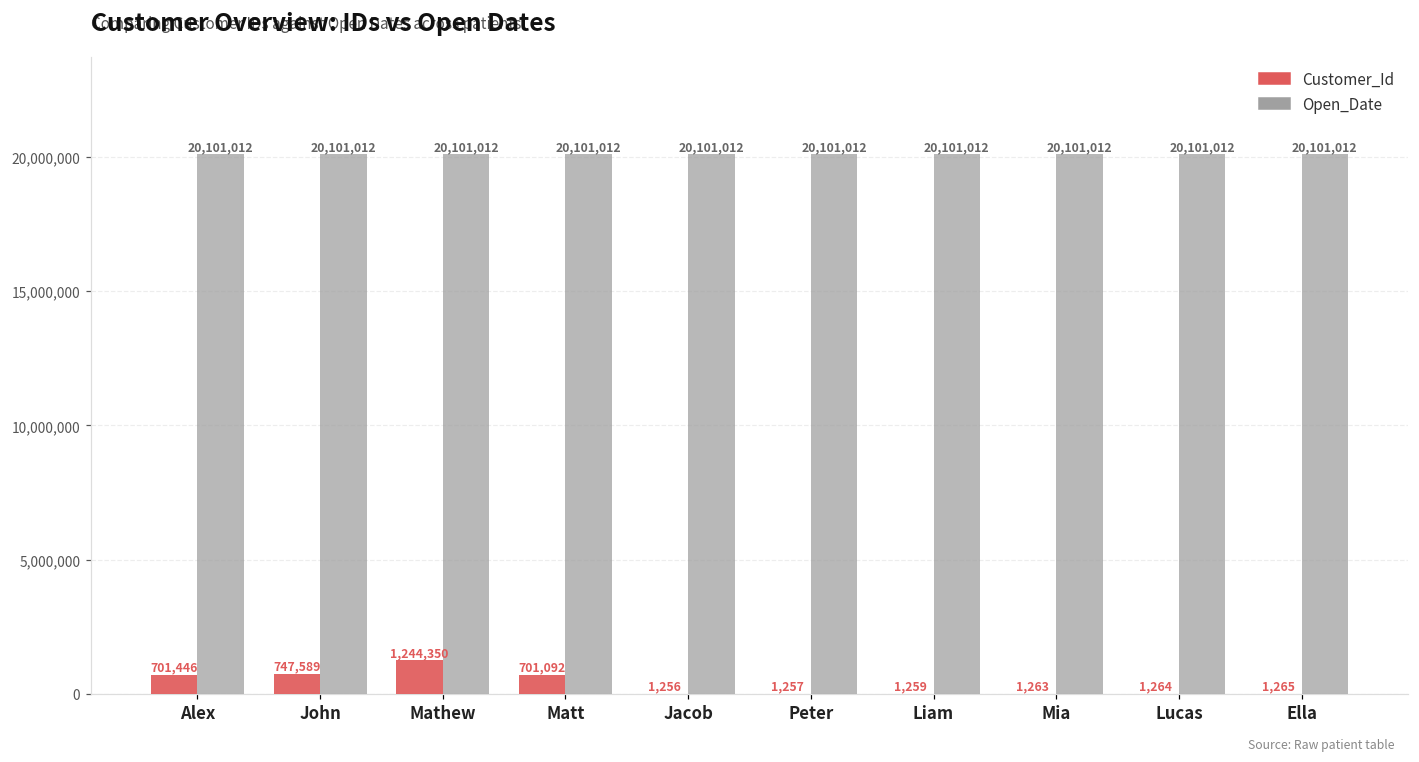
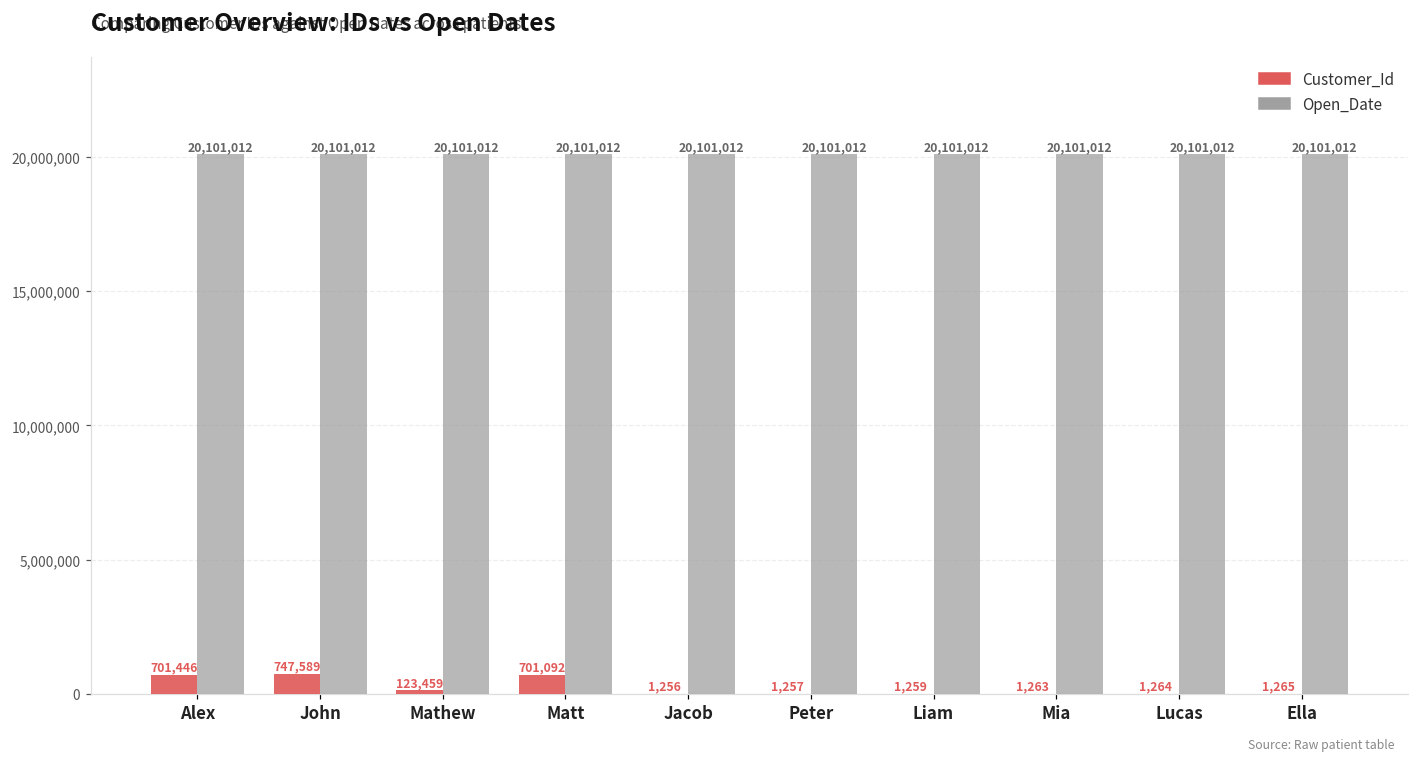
  {
    "Customer_Id": {
      "Alex": "701,446",
      "John": "747,589",
-     "Mathew": "1,244,350",
+     "Mathew": "123,459",
      "Matt": "701,092",
      "Jacob": "1,256",
      "Peter": "1,257",
      "Liam": "1,259",
      "Mia": "1,263",
      "Lucas": "1,264",
      "Ella": "1,265"
    },
    "Open_Date": {
      "Alex": "20,101,012",
      "John": "20,101,012",
      "Mathew": "20,101,012",
      "Matt": "20,101,012",
      "Jacob": "20,101,012",
      "Peter": "20,101,012",
      "Liam": "20,101,012",
      "Mia": "20,101,012",
      "Lucas": "20,101,012",
      "Ella": "20,101,012"
    }
  }
